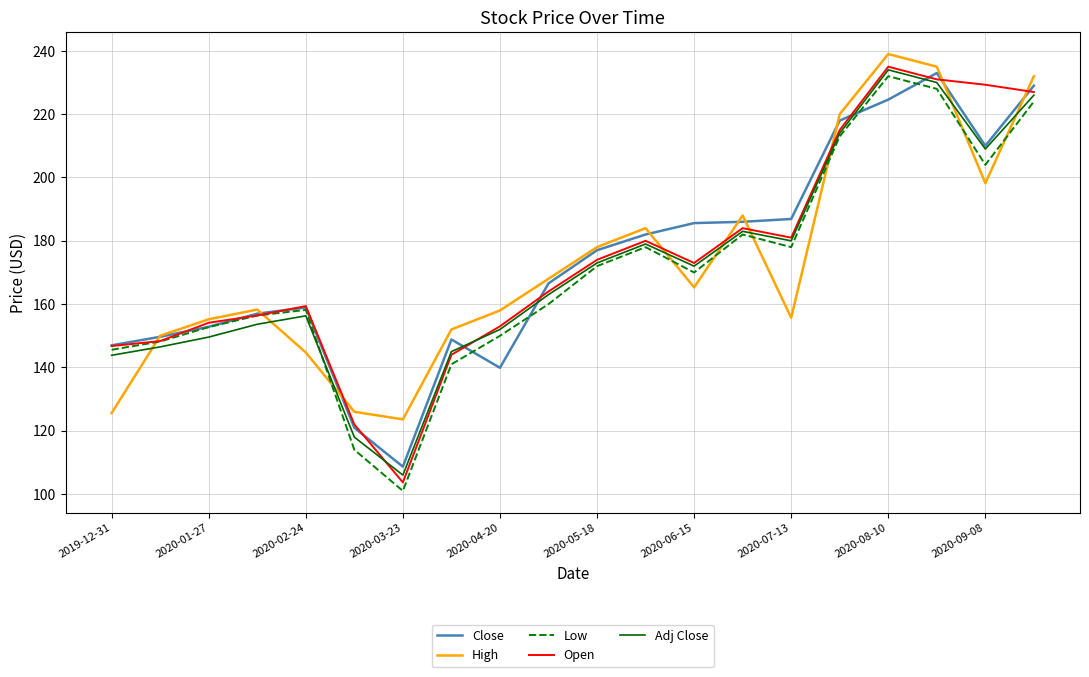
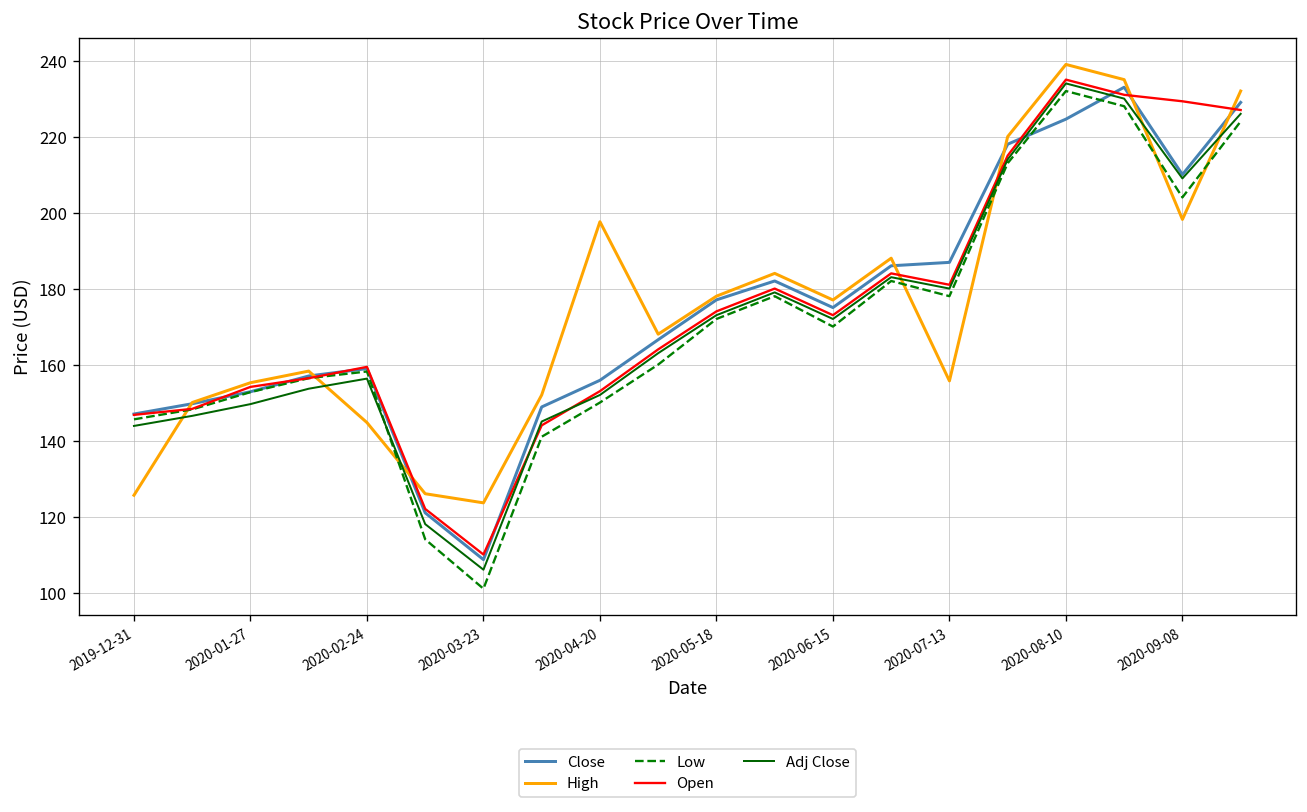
  {
    "Close": {
      "2020-03-23": 109,
-     "2020-04-20": 140,
+     "2020-04-20": 156,
      "2020-05-18": 177,
-     "2020-06-15": 186,
+     "2020-06-15": 175,
      "2020-07-13": 187,
      "2020-08-10": 225,
      "2020-09-08": 210
    },
    "High": {
      "2019-12-31": 126,
      "2020-01-27": 155,
      "2020-02-24": 145,
      "2020-03-23": 124,
-     "2020-04-20": 158,
+     "2020-04-20": 198,
      "2020-05-18": 178,
-     "2020-06-15": 165,
+     "2020-06-15": 177,
      "2020-07-13": 156,
      "2020-08-10": 239,
      "2020-09-08": 198
    },
    "Open": {
      "2020-01-27": 154,
-     "2020-03-23": 104,
+     "2020-03-23": 110,
      "2020-04-20": 153,
      "2020-05-18": 174,
      "2020-06-15": 173,
      "2020-07-13": 181,
      "2020-08-10": 235,
      "2020-09-08": 229
    }
  }
